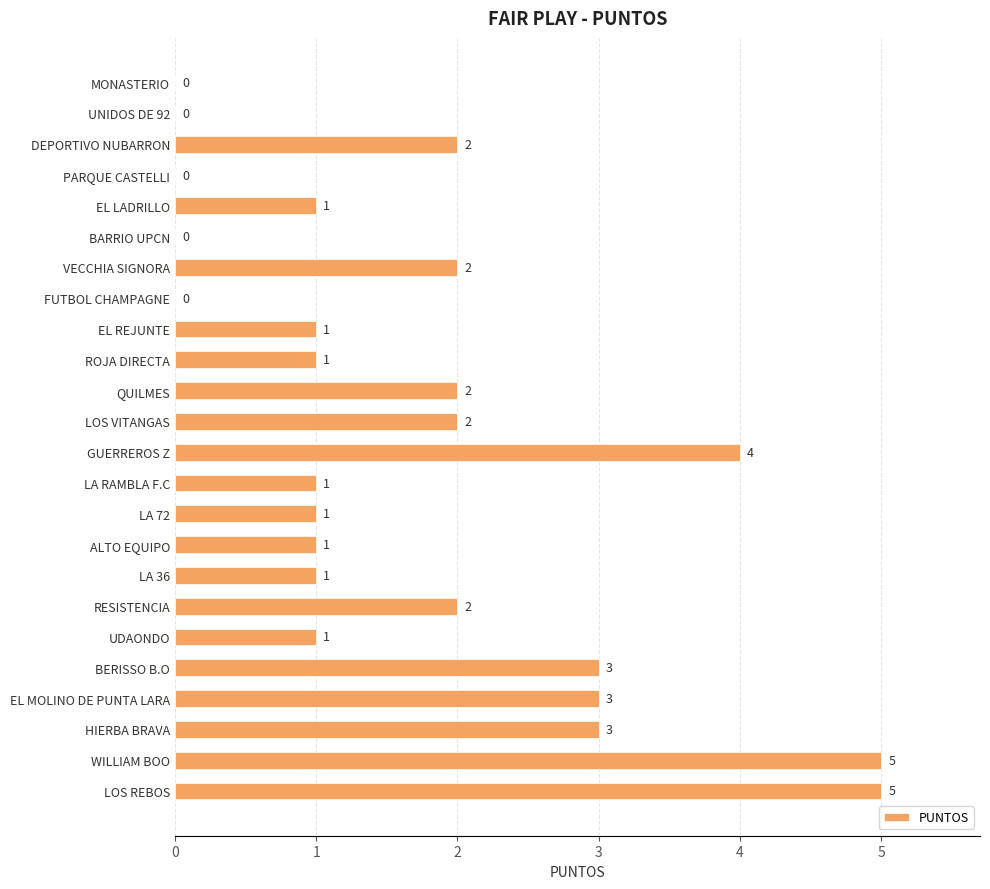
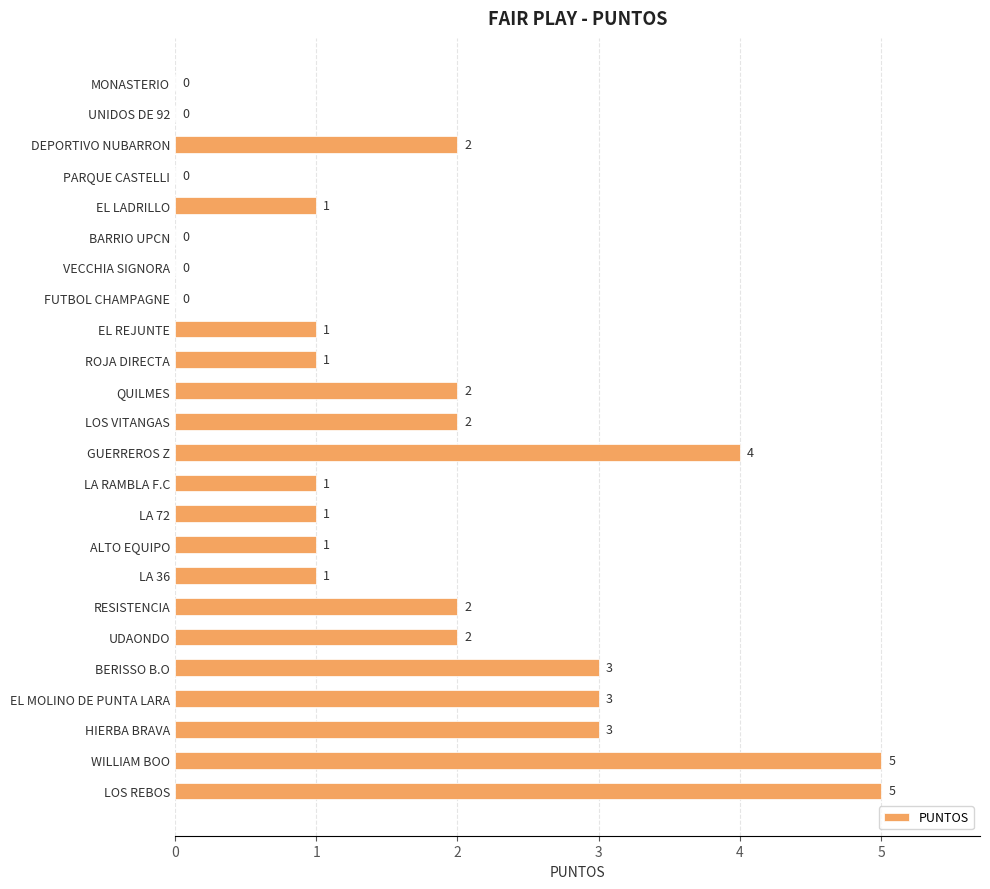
  {
    "MONASTERIO": 0,
    "UNIDOS DE 92": 0,
    "DEPORTIVO NUBARRON": 2,
    "PARQUE CASTELLI": 0,
    "EL LADRILLO": 1,
    "BARRIO UPCN": 0,
-   "VECCHIA SIGNORA": 2,
+   "VECCHIA SIGNORA": 0,
    "FUTBOL CHAMPAGNE": 0,
    "EL REJUNTE": 1,
    "ROJA DIRECTA": 1,
    "QUILMES": 2,
    "LOS VITANGAS": 2,
    "GUERREROS Z": 4,
    "LA RAMBLA F.C": 1,
    "LA 72": 1,
    "ALTO EQUIPO": 1,
    "LA 36": 1,
    "RESISTENCIA": 2,
-   "UDAONDO": 1,
+   "UDAONDO": 2,
    "BERISSO B.O": 3,
    "EL MOLINO DE PUNTA LARA": 3,
    "HIERBA BRAVA": 3,
    "WILLIAM BOO": 5,
    "LOS REBOS": 5
  }
